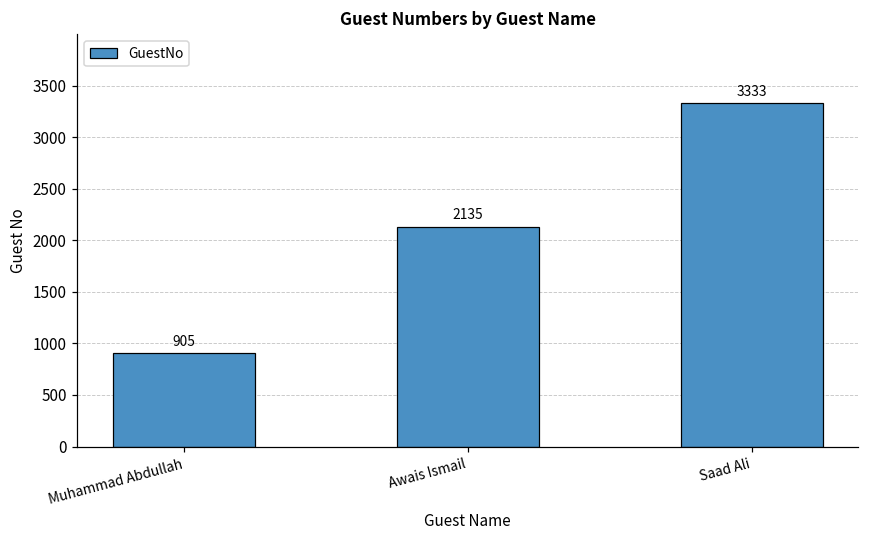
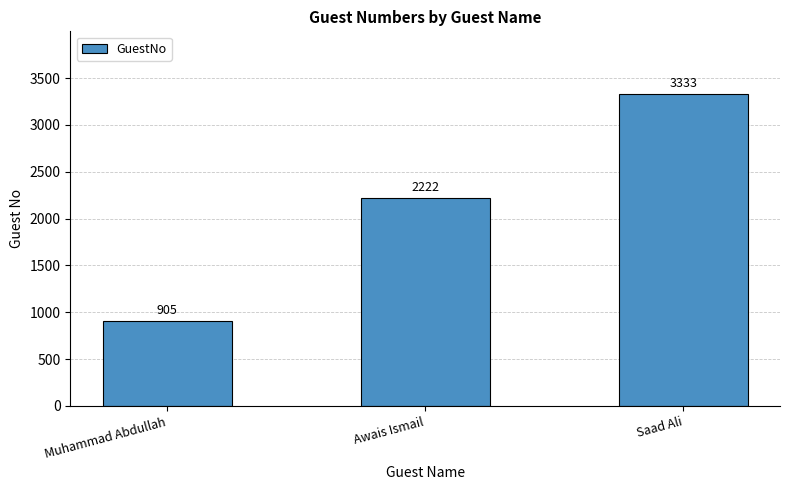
  {
    "Muhammad Abdullah": 905,
-   "Awais Ismail": 2135,
+   "Awais Ismail": 2222,
    "Saad Ali": 3333
  }
